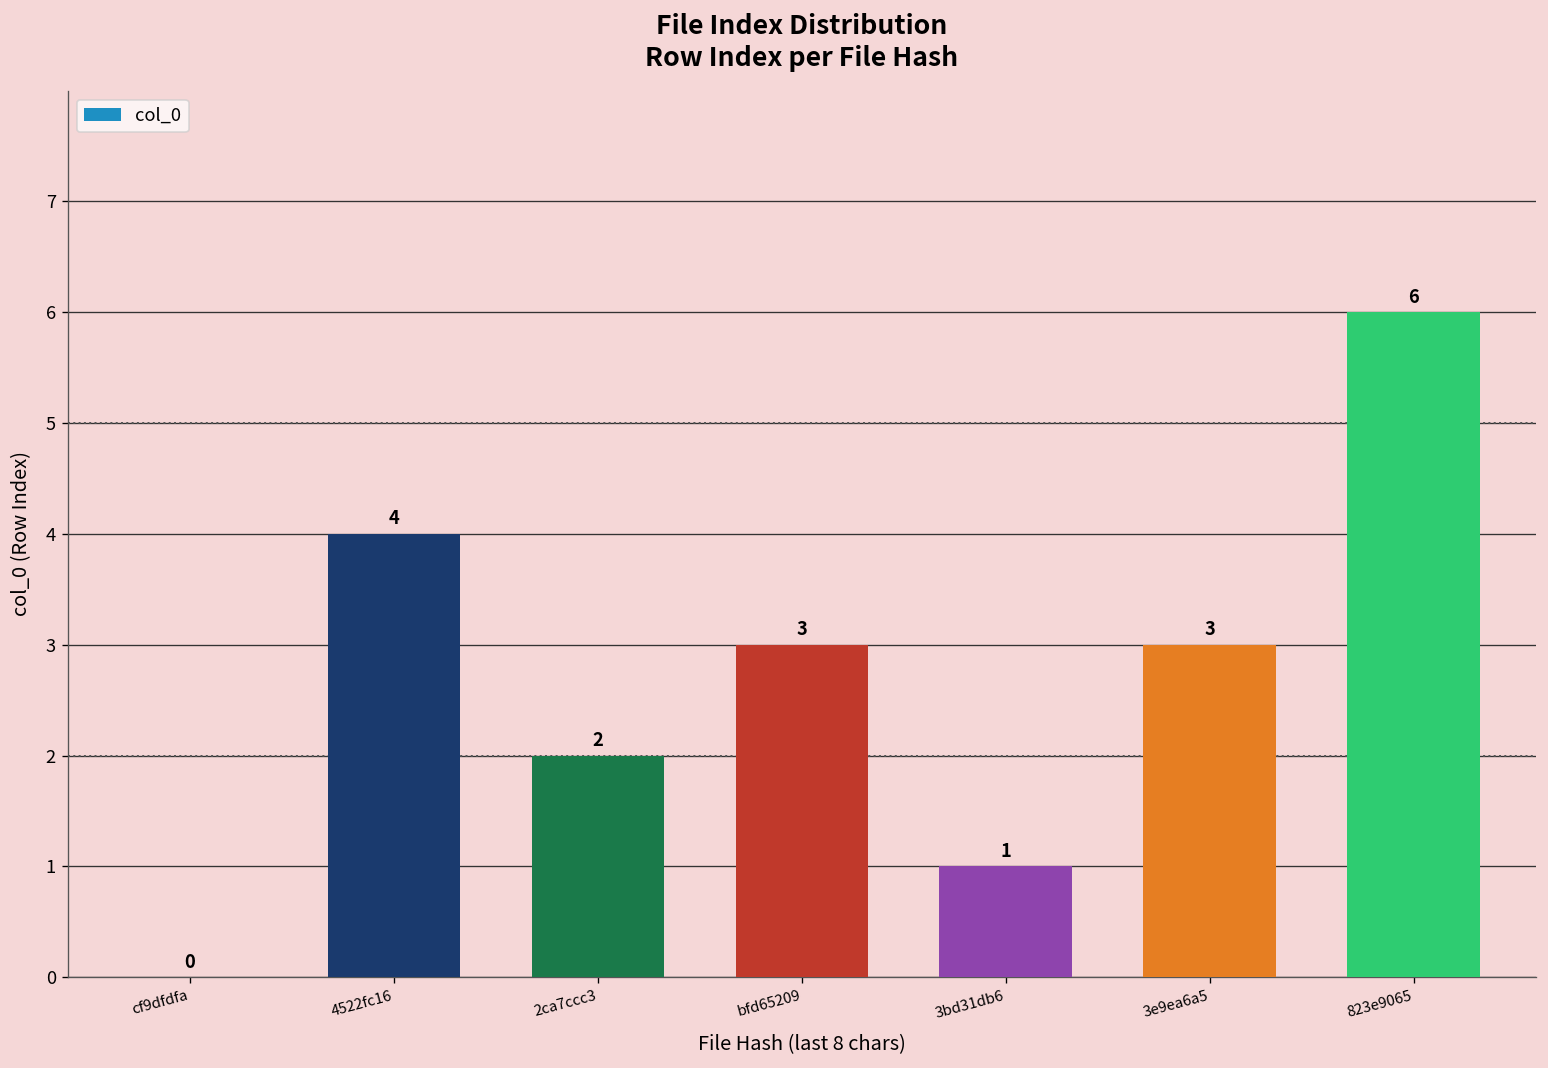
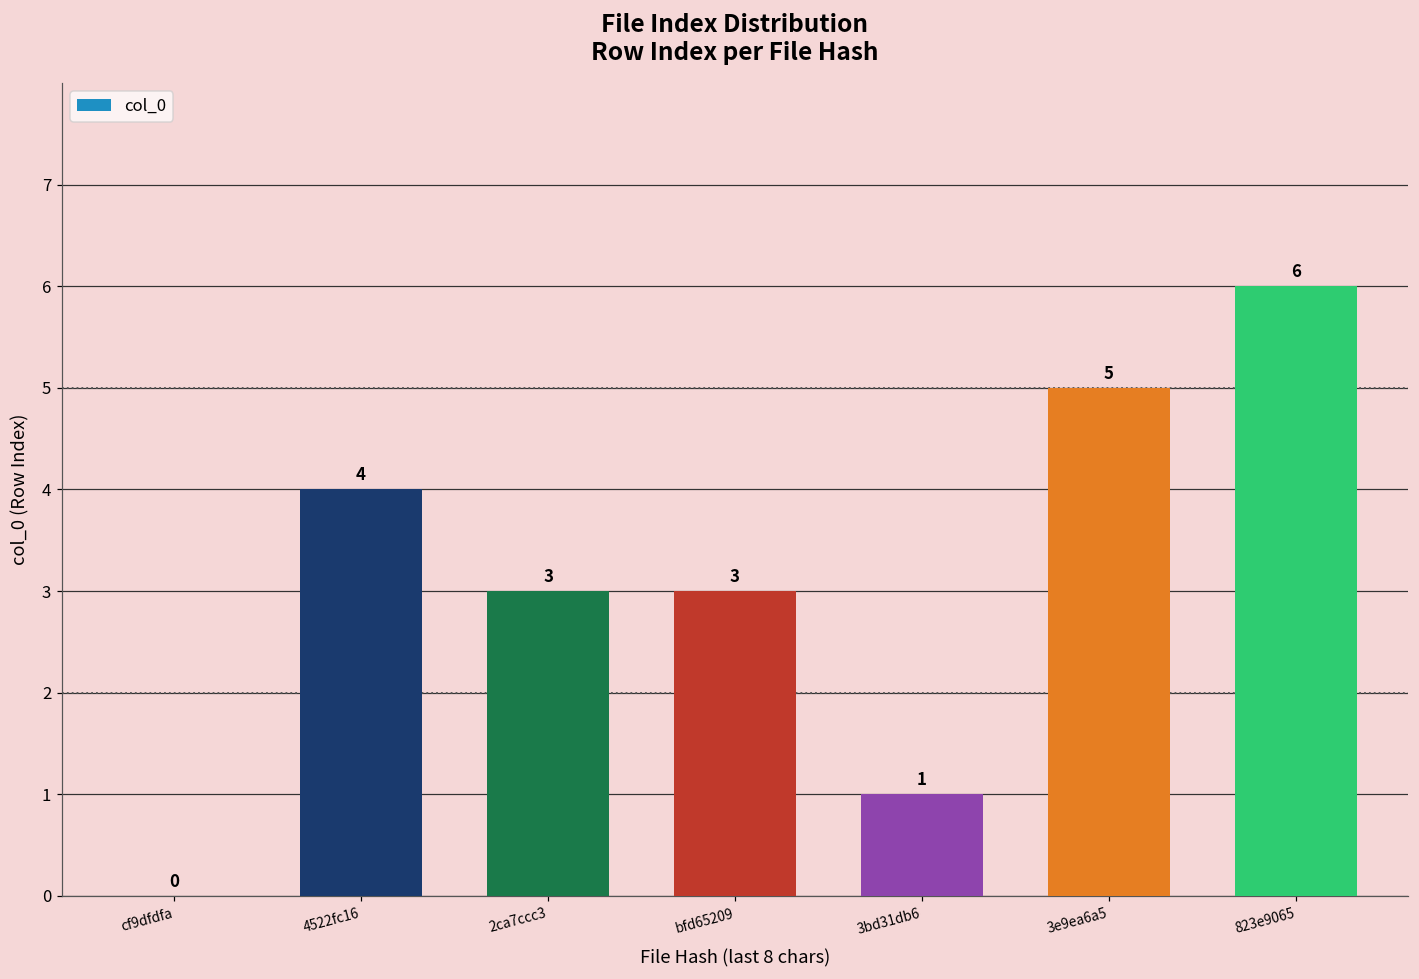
  {
    "cf9dfdfa": 0,
    "4522fc16": 4,
-   "2ca7ccc3": 2,
+   "2ca7ccc3": 3,
    "bfd65209": 3,
    "3bd31db6": 1,
-   "3e9ea6a5": 3,
+   "3e9ea6a5": 5,
    "823e9065": 6
  }
